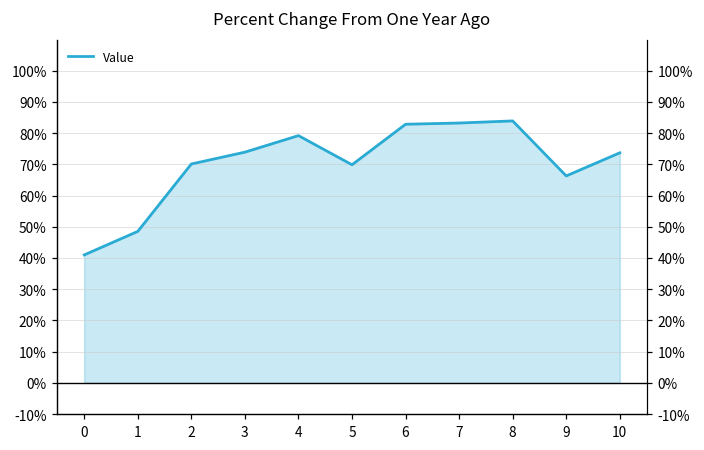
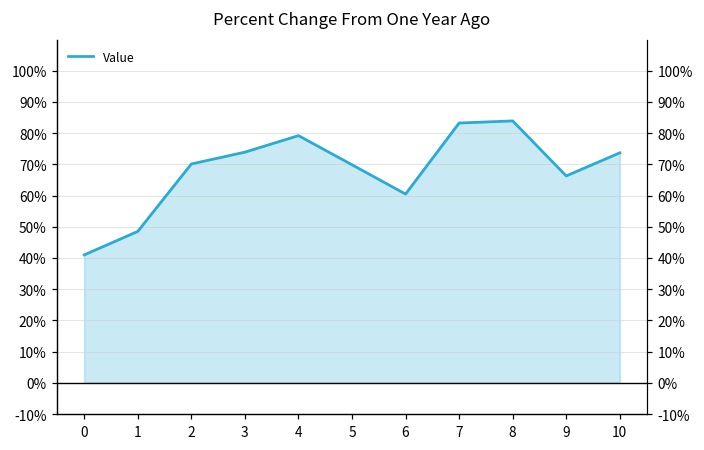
  {
    "0": "41%",
    "1": "49%",
    "2": "70%",
    "3": "74%",
    "4": "79%",
    "5": "70%",
-   "6": "83%",
+   "6": "60%",
    "7": "83%",
    "8": "84%",
    "9": "66%",
    "10": "74%"
  }
